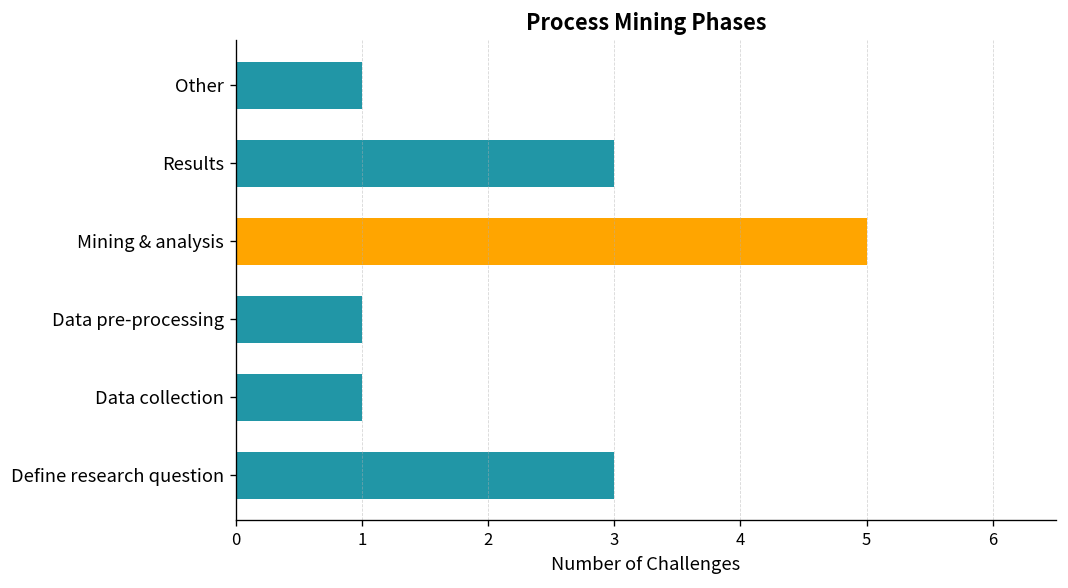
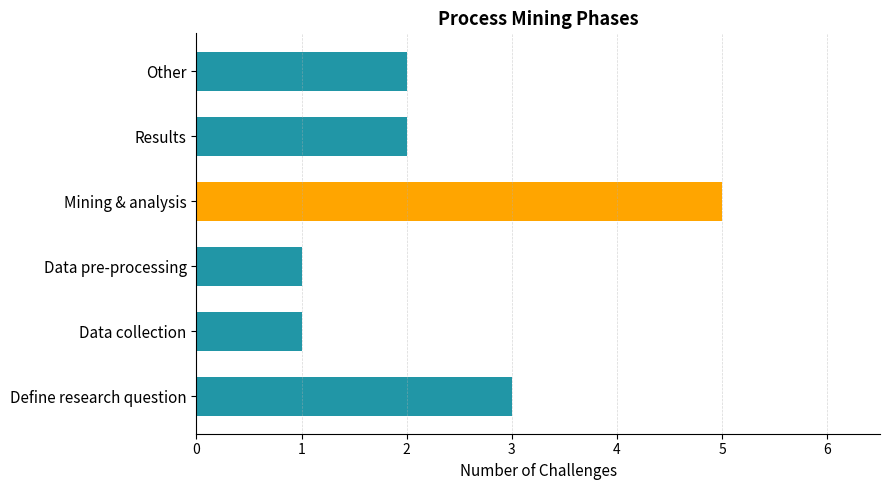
  {
-   "Other": 1,
-   "Results": 3,
+   "Other": 2,
+   "Results": 2,
    "Mining & analysis": 5,
    "Data pre-processing": 1,
    "Data collection": 1,
    "Define research question": 3
  }
